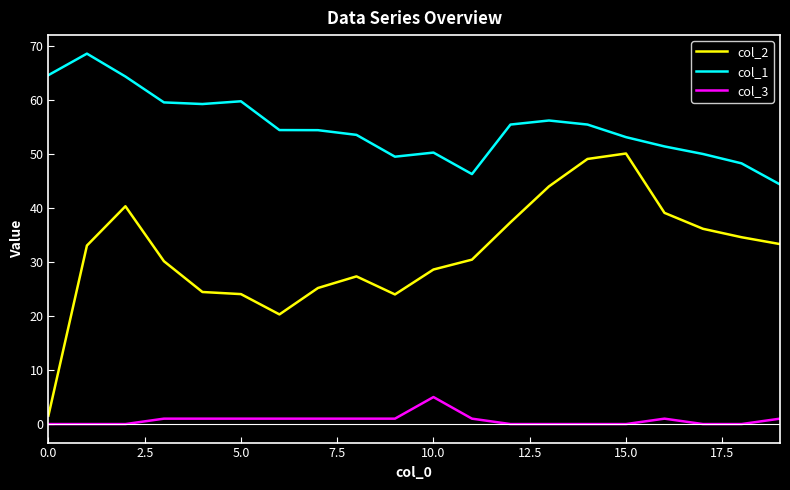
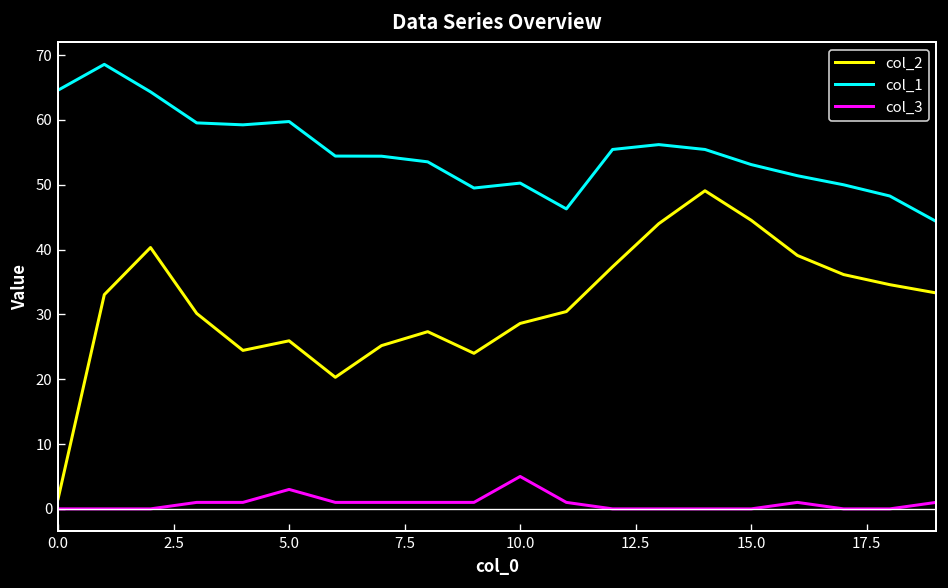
  {
    "col_2": {
      "0.0": 2,
-     "5.0": 24,
+     "5.0": 26,
      "10.0": 29,
-     "15.0": 50
+     "15.0": 45
    },
    "col_1": {
      "0.0": 65,
      "5.0": 60,
      "10.0": 50,
      "15.0": 53
    },
    "col_3": {
      "0.0": 0,
-     "5.0": 1,
+     "5.0": 3,
      "10.0": 5,
      "15.0": 0
    }
  }
